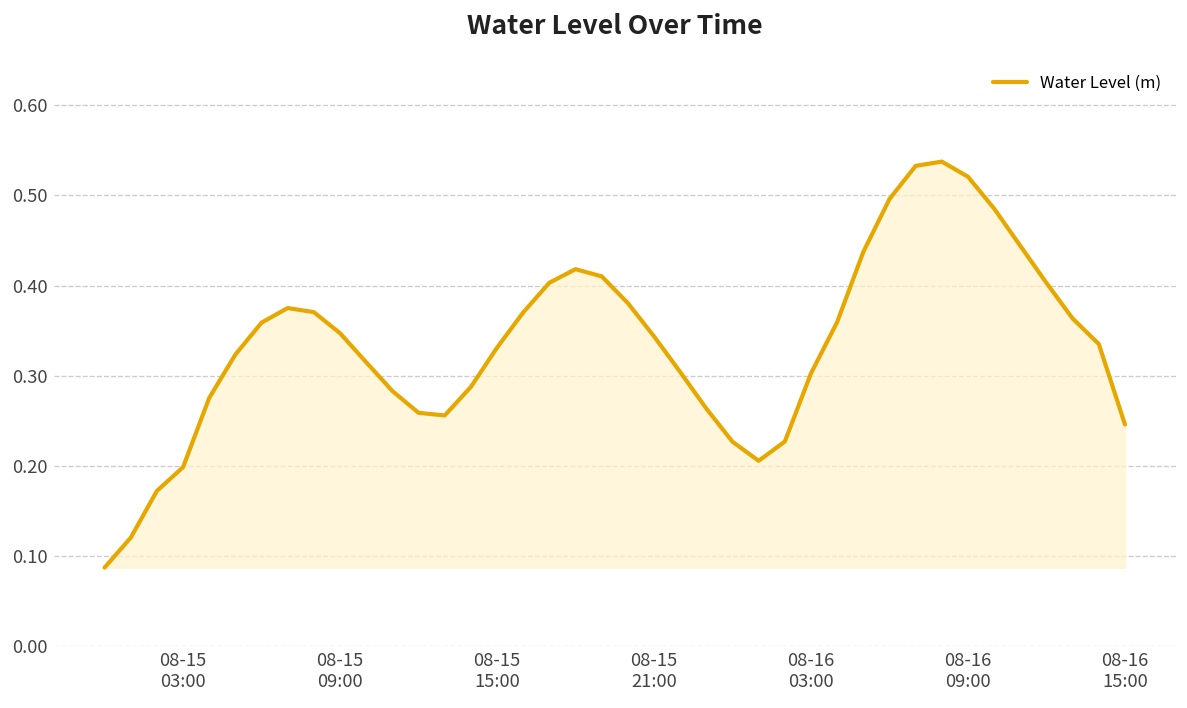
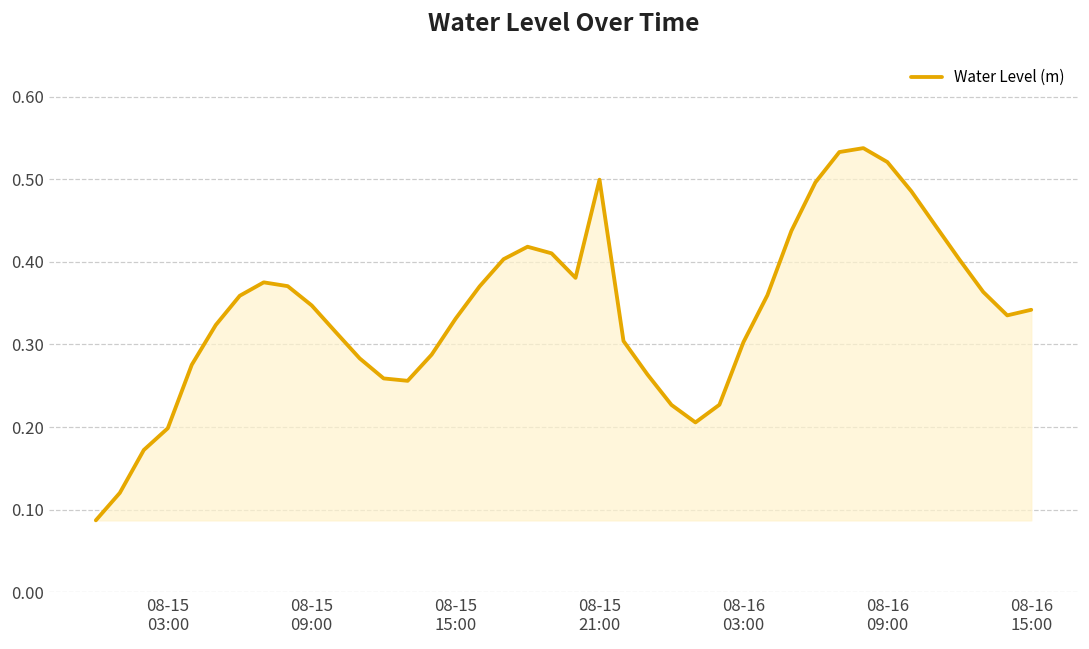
  {
    "08-15 03:00": 0.20,
    "08-15 09:00": 0.35,
    "08-15 15:00": 0.33,
-   "08-15 21:00": 0.34,
+   "08-15 21:00": 0.50,
    "08-16 03:00": 0.30,
    "08-16 09:00": 0.52,
-   "08-16 15:00": 0.25
+   "08-16 15:00": 0.34
  }
